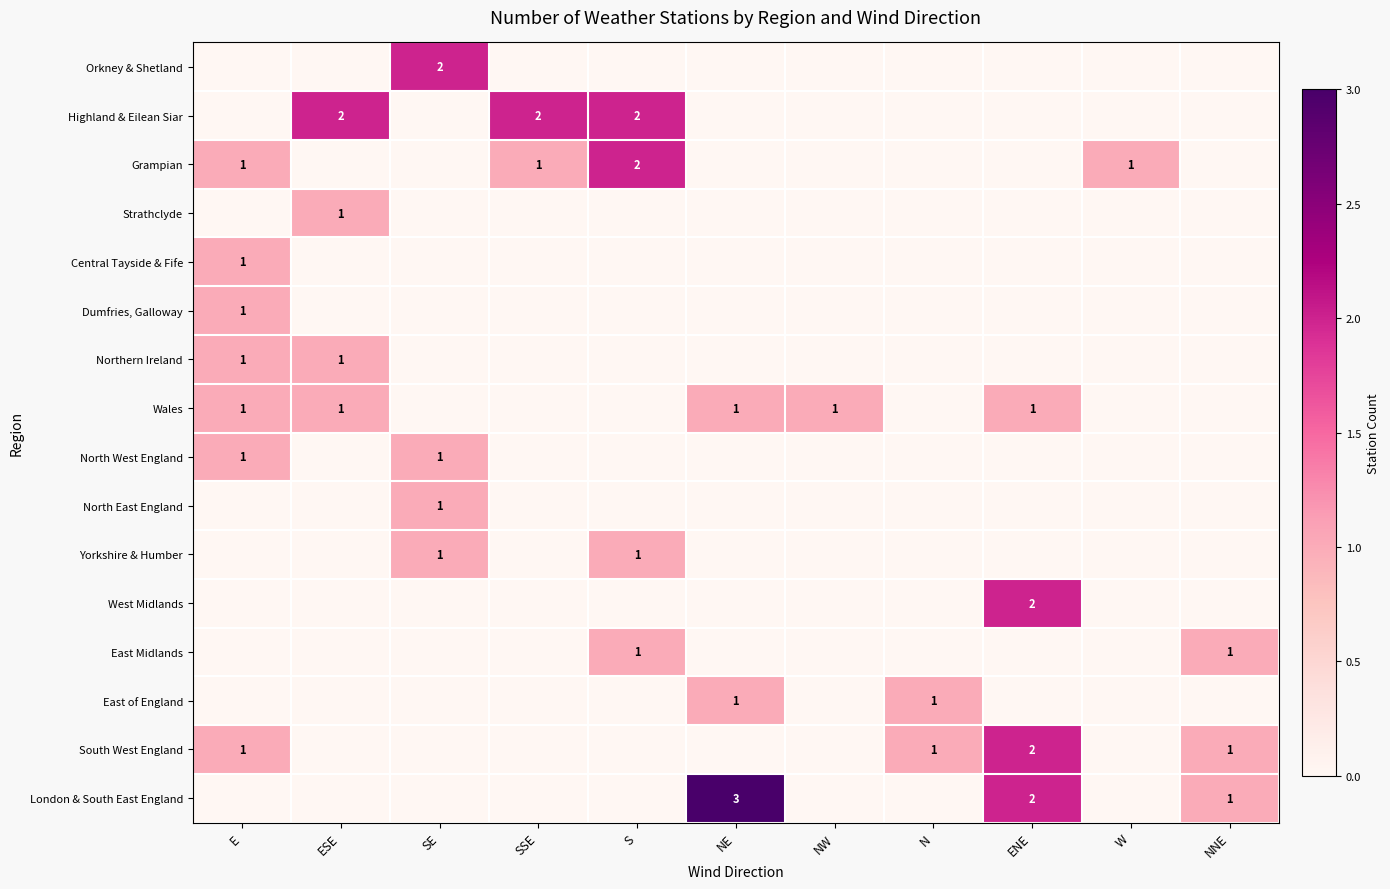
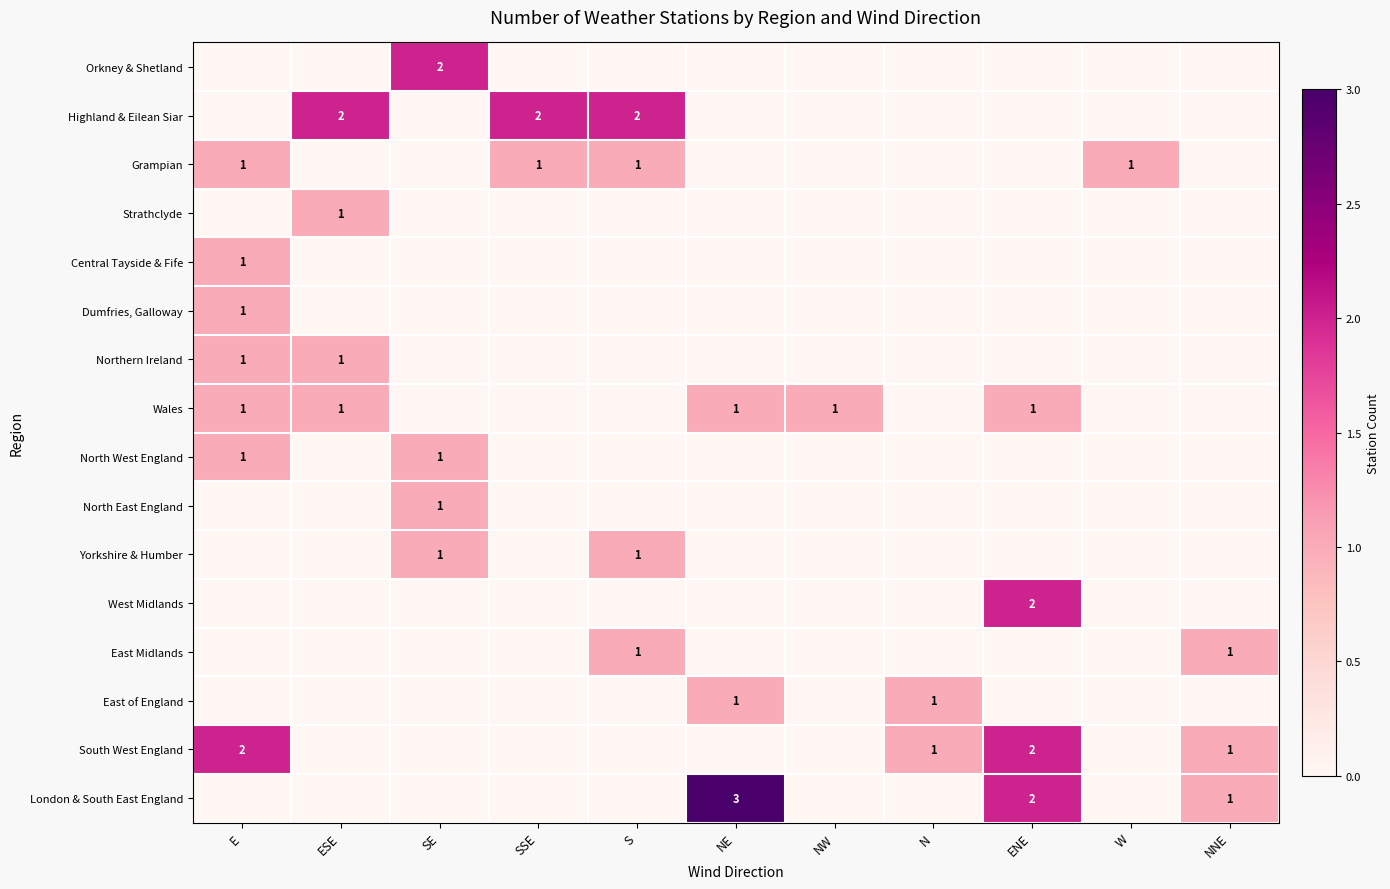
  {
    "Orkney & Shetland": {
      "SE": 2
    },
    "Highland & Eilean Siar": {
      "ESE": 2,
      "SSE": 2,
      "S": 2
    },
    "Grampian": {
      "E": 1,
      "SSE": 1,
-     "S": 2,
+     "S": 1,
      "W": 1
    },
    "Strathclyde": {
      "ESE": 1
    },
    "Central Tayside & Fife": {
      "E": 1
    },
    "Dumfries, Galloway": {
      "E": 1
    },
    "Northern Ireland": {
      "E": 1,
      "ESE": 1
    },
    "Wales": {
      "E": 1,
      "ESE": 1,
      "NE": 1,
      "NW": 1,
      "ENE": 1
    },
    "North West England": {
      "E": 1,
      "SE": 1
    },
    "North East England": {
      "SE": 1
    },
    "Yorkshire & Humber": {
      "SE": 1,
      "S": 1
    },
    "West Midlands": {
      "ENE": 2
    },
    "East Midlands": {
      "S": 1,
      "NNE": 1
    },
    "East of England": {
      "NE": 1,
      "N": 1
    },
    "South West England": {
-     "E": 1,
+     "E": 2,
      "N": 1,
      "ENE": 2,
      "NNE": 1
    },
    "London & South East England": {
      "NE": 3,
      "ENE": 2,
      "NNE": 1
    }
  }
